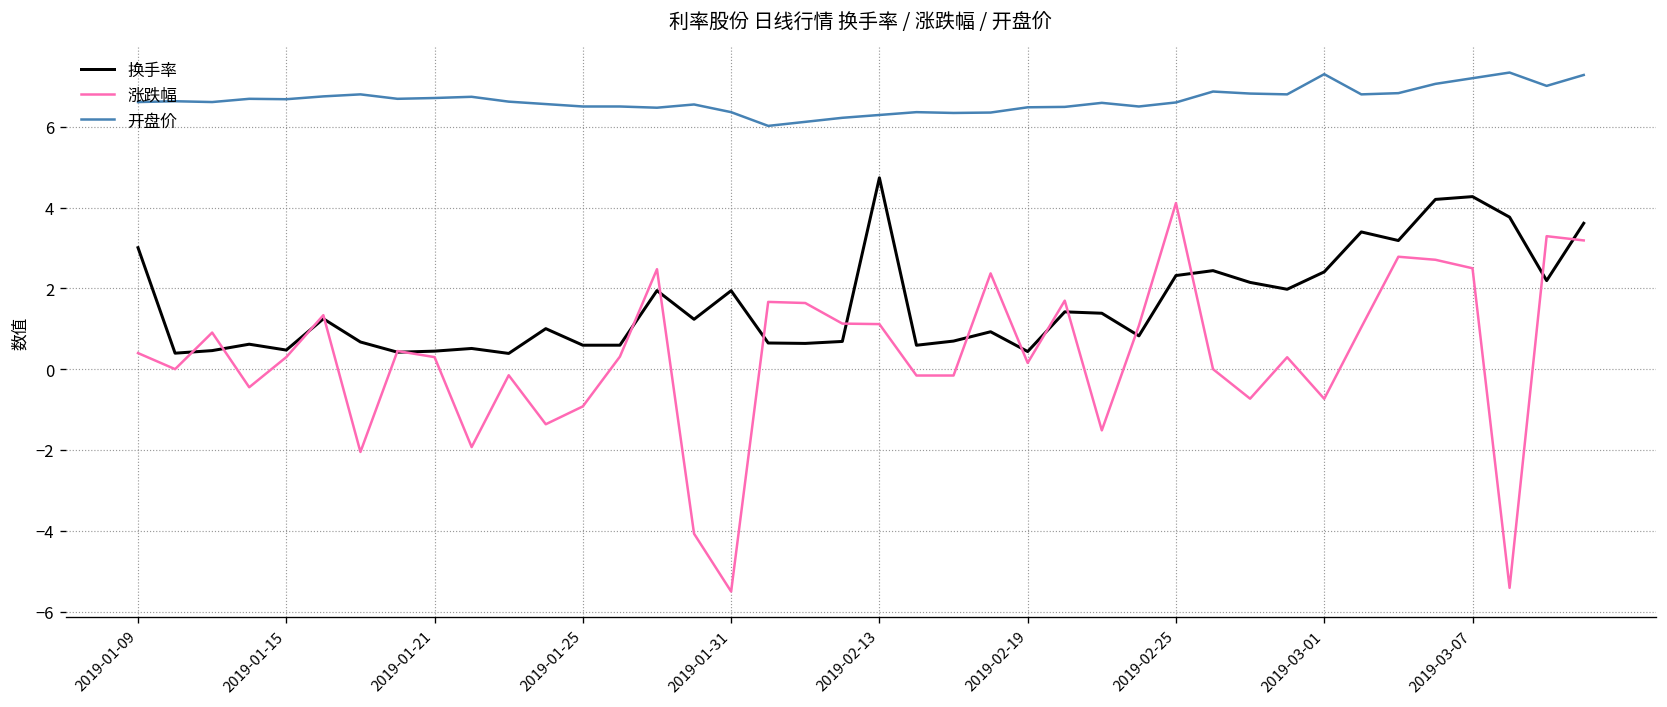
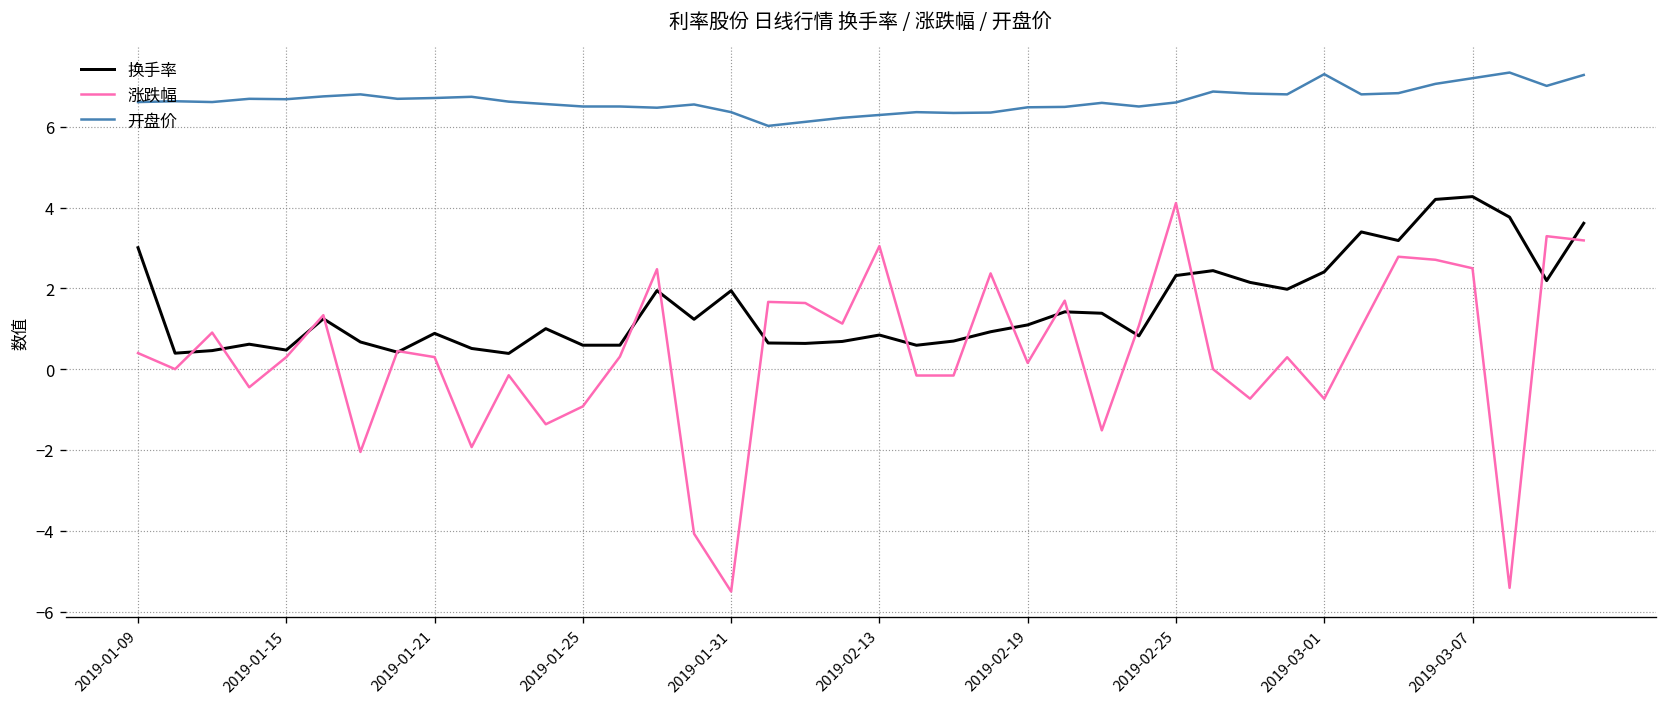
  {
    "换手率": {
      "2019-01-09": 3.0,
      "2019-01-15": 0.5,
-     "2019-01-21": 0.4,
+     "2019-01-21": 0.9,
      "2019-01-25": 0.6,
      "2019-01-31": 1.9,
-     "2019-02-13": 4.7,
-     "2019-02-19": 0.4,
+     "2019-02-13": 0.8,
+     "2019-02-19": 1.1,
      "2019-02-25": 2.3,
      "2019-03-01": 2.4,
      "2019-03-07": 4.3
    },
    "涨跌幅": {
      "2019-01-09": 0.4,
      "2019-01-15": 0.3,
      "2019-01-21": 0.3,
      "2019-01-25": -0.9,
      "2019-01-31": -5.5,
-     "2019-02-13": 1.1,
+     "2019-02-13": 3.0,
      "2019-02-19": 0.2,
      "2019-02-25": 4.1,
      "2019-03-01": -0.7,
      "2019-03-07": 2.5
    },
    "开盘价": {
      "2019-01-09": 6.6,
      "2019-01-15": 6.7,
      "2019-01-21": 6.7,
      "2019-01-25": 6.5,
      "2019-01-31": 6.4,
      "2019-02-13": 6.3,
      "2019-02-19": 6.5,
      "2019-02-25": 6.6,
      "2019-03-01": 7.3,
      "2019-03-07": 7.2
    }
  }
